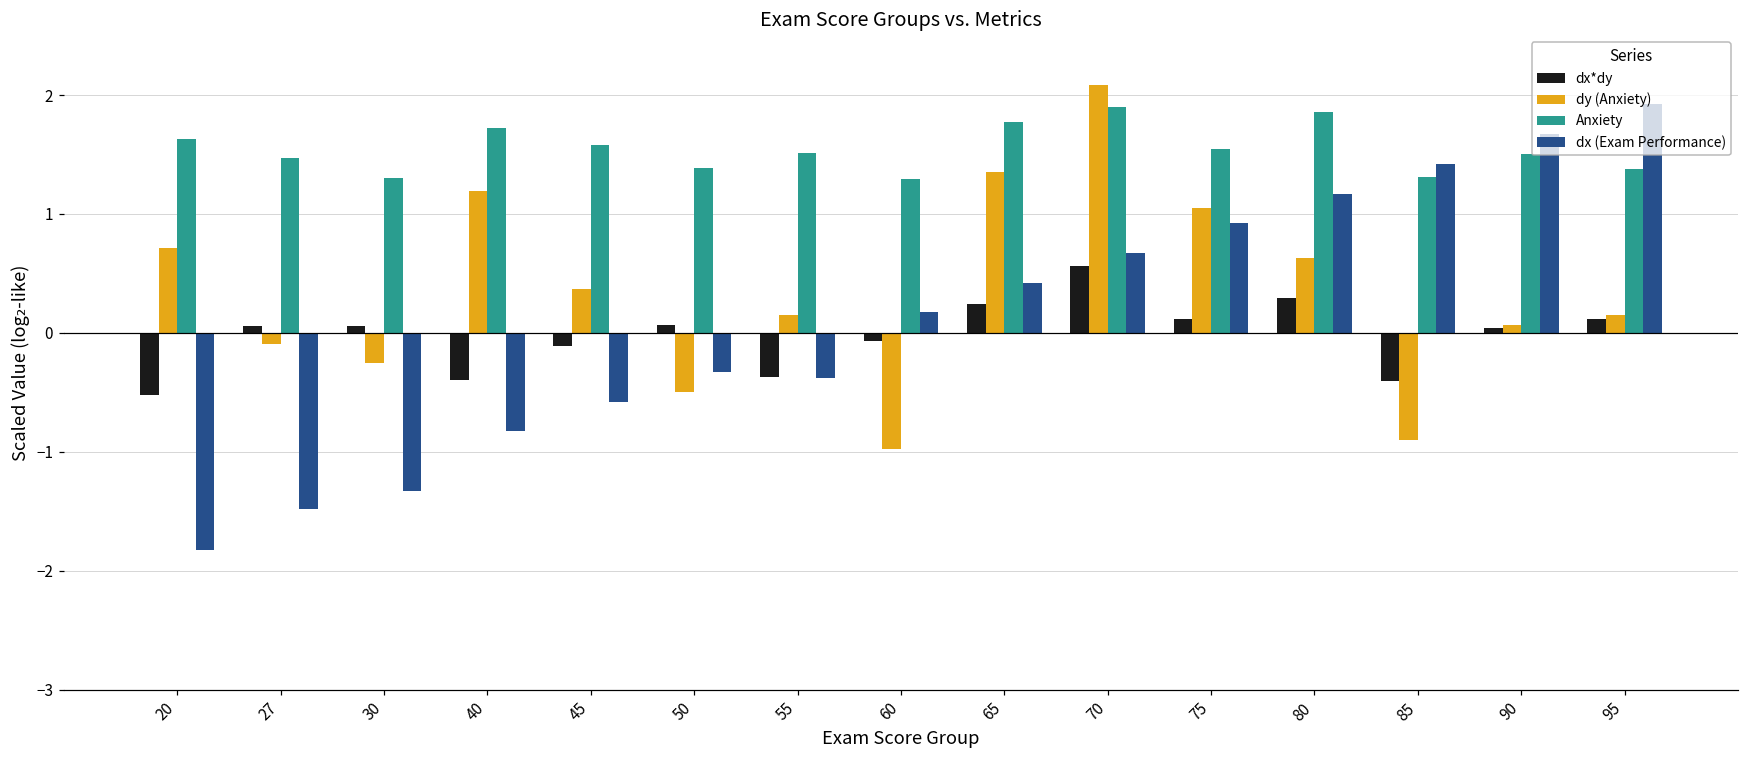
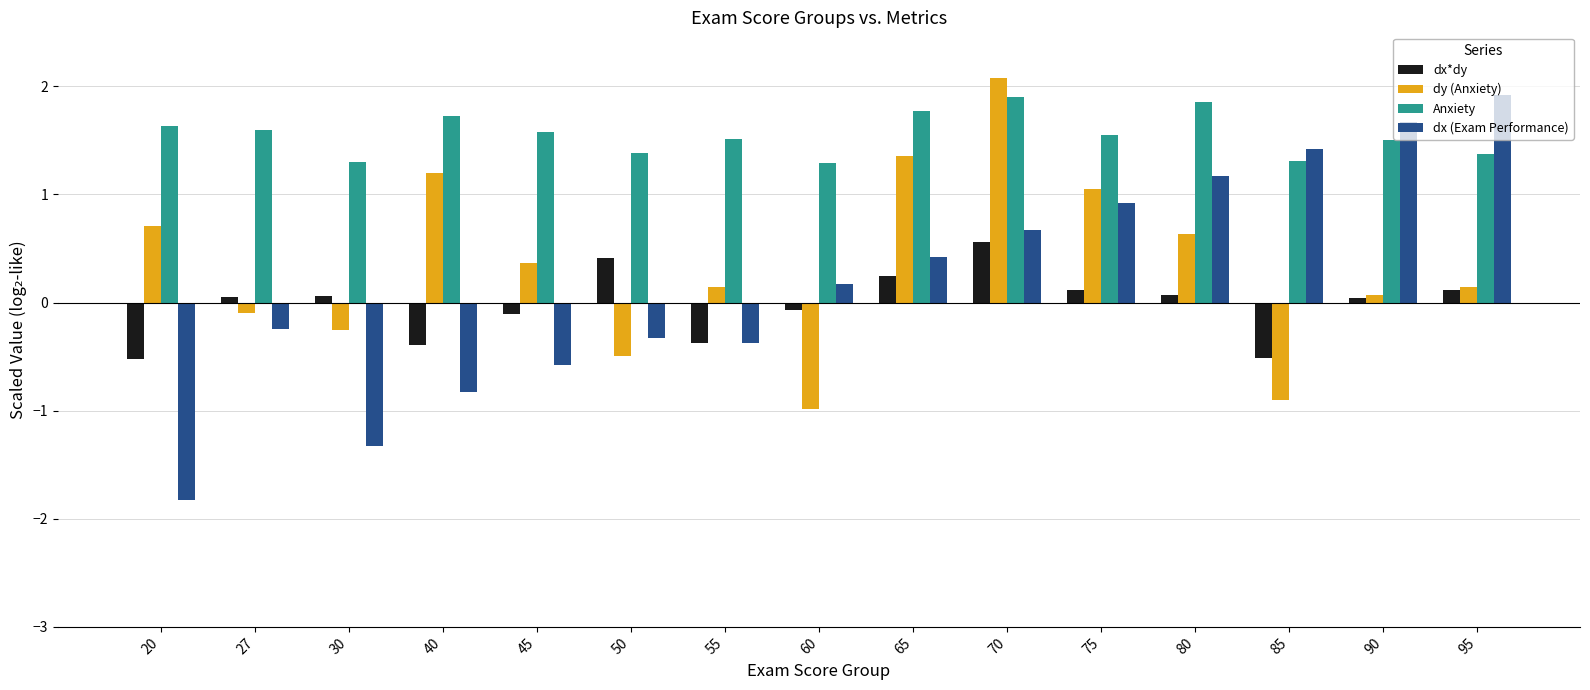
  {
    "dx*dy": {
      "20": -0.52,
      "27": 0.06,
      "30": 0.06,
      "40": -0.40,
      "45": -0.11,
-     "50": 0.07,
+     "50": 0.41,
      "55": -0.37,
      "60": -0.07,
      "65": 0.24,
      "70": 0.56,
      "75": 0.11,
-     "80": 0.30,
-     "85": -0.40,
+     "80": 0.07,
+     "85": -0.51,
      "90": 0.04,
      "95": 0.11
    },
    "dy (Anxiety)": {
      "20": 0.71,
      "27": -0.09,
      "30": -0.26,
      "40": 1.20,
      "45": 0.37,
      "50": -0.50,
      "55": 0.15,
      "60": -0.98,
      "65": 1.35,
      "70": 2.08,
      "75": 1.05,
      "80": 0.63,
      "85": -0.90,
      "90": 0.07,
      "95": 0.15
    },
    "Anxiety": {
      "20": 1.63,
-     "27": 1.47,
+     "27": 1.60,
      "30": 1.30,
      "40": 1.73,
      "45": 1.58,
      "50": 1.39,
      "55": 1.52,
      "60": 1.29,
      "65": 1.77,
      "70": 1.90,
      "75": 1.55,
      "80": 1.86,
      "85": 1.31,
      "90": 1.50,
      "95": 1.38
    },
    "dx (Exam Performance)": {
      "20": -1.83,
-     "27": -1.48,
+     "27": -0.25,
      "30": -1.33,
      "40": -0.83,
      "45": -0.58,
      "50": -0.33,
      "55": -0.38,
      "60": 0.17,
      "65": 0.42,
      "70": 0.67,
      "75": 0.92,
      "80": 1.17,
      "85": 1.42
    }
  }
